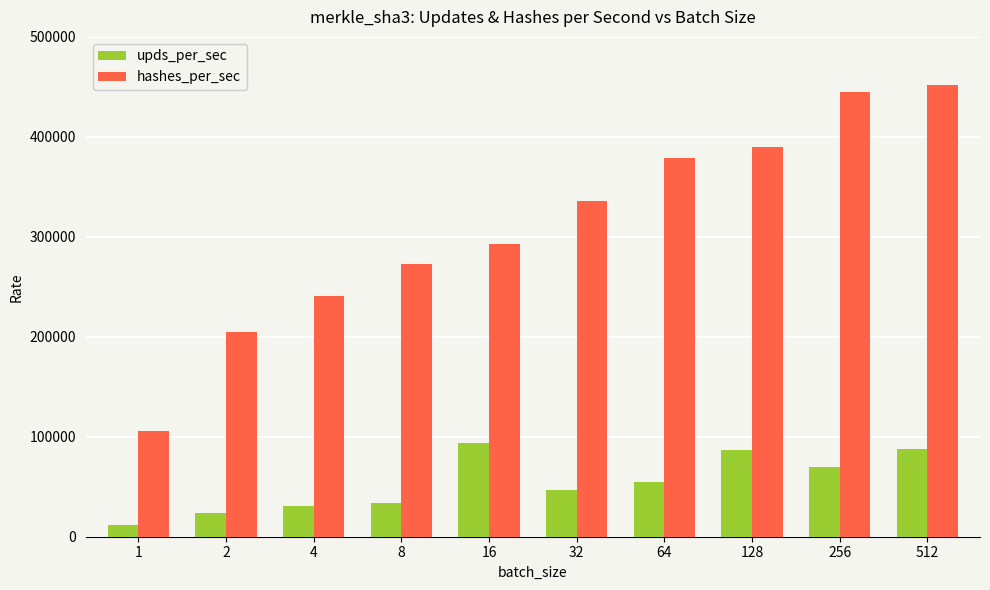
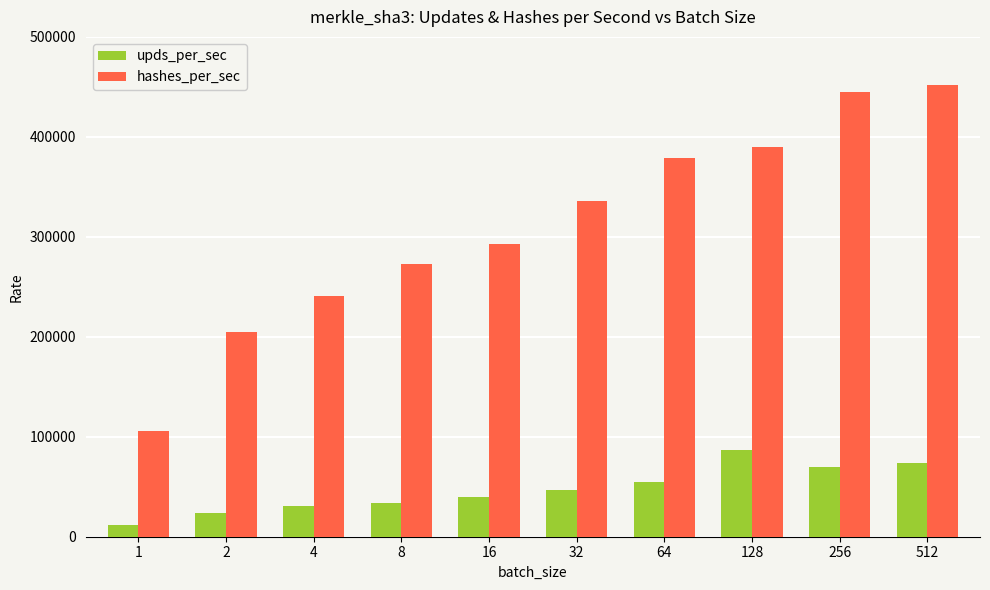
  {
    "upds_per_sec": {
      "1": 10000,
      "2": 20000,
      "4": 30000,
      "8": 30000,
-     "16": 90000,
+     "16": 40000,
      "32": 50000,
      "64": 50000,
      "128": 90000,
      "256": 70000,
-     "512": 90000
+     "512": 70000
    },
    "hashes_per_sec": {
      "1": 110000,
      "2": 200000,
      "4": 240000,
      "8": 270000,
      "16": 290000,
      "32": 340000,
      "64": 380000,
      "128": 390000,
      "256": 440000,
      "512": 450000
    }
  }
